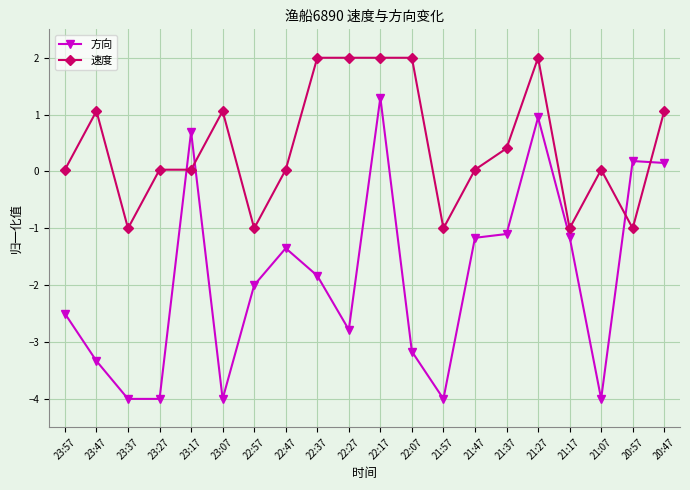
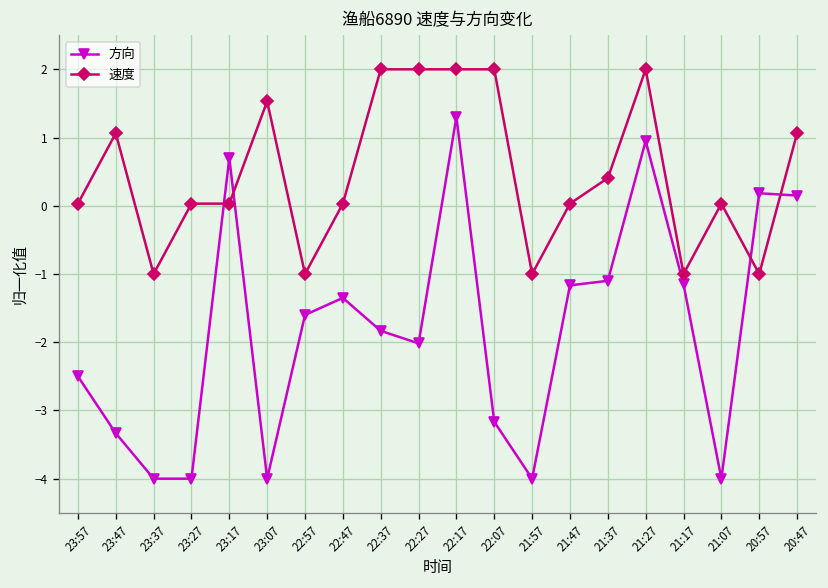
  {
    "方向": {
      "23:57": -2.5,
      "23:47": -3.3,
      "23:37": -4.0,
      "23:27": -4.0,
      "23:17": 0.7,
      "23:07": -4.0,
-     "22:57": -2.0,
+     "22:57": -1.6,
      "22:47": -1.4,
      "22:37": -1.8,
-     "22:27": -2.8,
+     "22:27": -2.0,
      "22:17": 1.3,
      "22:07": -3.2,
      "21:57": -4.0,
      "21:47": -1.2,
      "21:37": -1.1,
      "21:27": 0.9,
      "21:17": -1.2,
      "21:07": -4.0,
      "20:57": 0.2,
      "20:47": 0.2
    },
    "速度": {
      "23:57": 0.0,
      "23:47": 1.1,
      "23:37": -1.0,
      "23:27": 0.0,
      "23:17": 0.0,
-     "23:07": 1.1,
+     "23:07": 1.5,
      "22:57": -1.0,
      "22:47": 0.0,
      "22:37": 2.0,
      "22:27": 2.0,
      "22:17": 2.0,
      "22:07": 2.0,
      "21:57": -1.0,
      "21:47": 0.0,
      "21:37": 0.4,
      "21:27": 2.0,
      "21:17": -1.0,
      "21:07": 0.0,
      "20:57": -1.0,
      "20:47": 1.1
    }
  }
